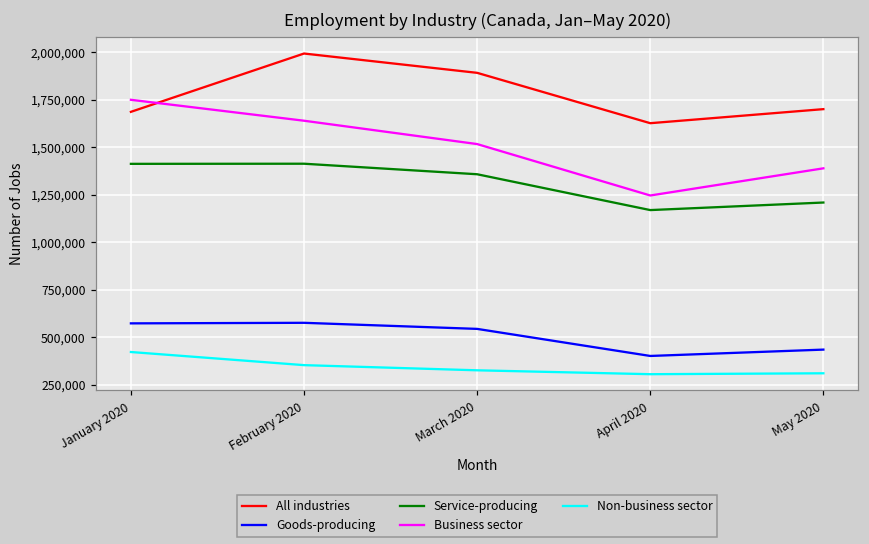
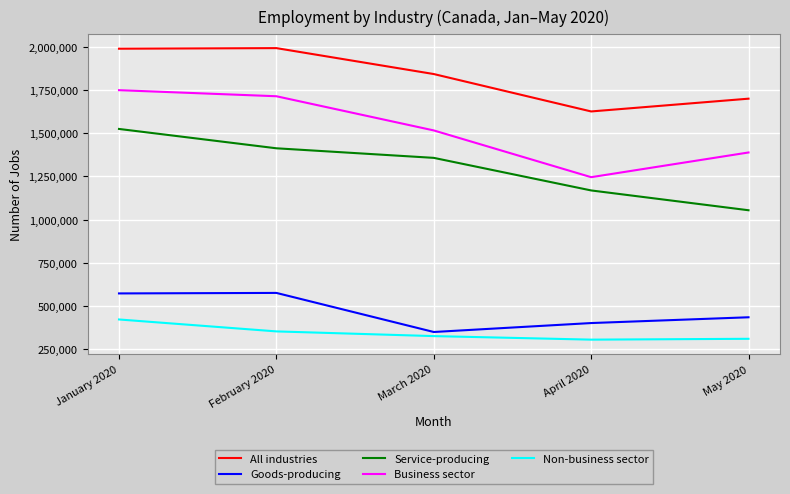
  {
    "All industries": {
-     "January 2020": "1,690,000",
+     "January 2020": "1,990,000",
      "February 2020": "1,990,000",
-     "March 2020": "1,890,000",
+     "March 2020": "1,840,000",
      "April 2020": "1,630,000",
      "May 2020": "1,700,000"
    },
    "Goods-producing": {
      "January 2020": "570,000",
      "February 2020": "580,000",
-     "March 2020": "540,000",
+     "March 2020": "350,000",
      "April 2020": "400,000",
      "May 2020": "440,000"
    },
    "Service-producing": {
-     "January 2020": "1,410,000",
+     "January 2020": "1,530,000",
      "February 2020": "1,410,000",
      "March 2020": "1,360,000",
      "April 2020": "1,170,000",
-     "May 2020": "1,210,000"
+     "May 2020": "1,050,000"
    },
    "Business sector": {
      "January 2020": "1,750,000",
-     "February 2020": "1,640,000",
+     "February 2020": "1,710,000",
      "March 2020": "1,520,000",
      "April 2020": "1,250,000",
      "May 2020": "1,390,000"
    },
    "Non-business sector": {
      "January 2020": "420,000",
      "February 2020": "350,000",
      "March 2020": "330,000",
      "April 2020": "310,000",
      "May 2020": "310,000"
    }
  }
